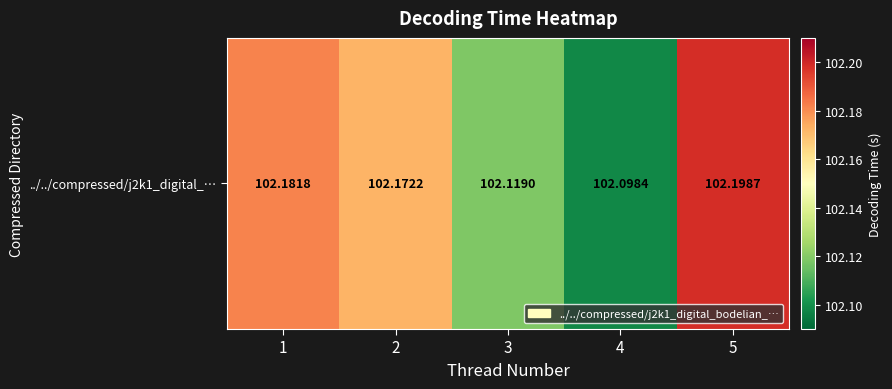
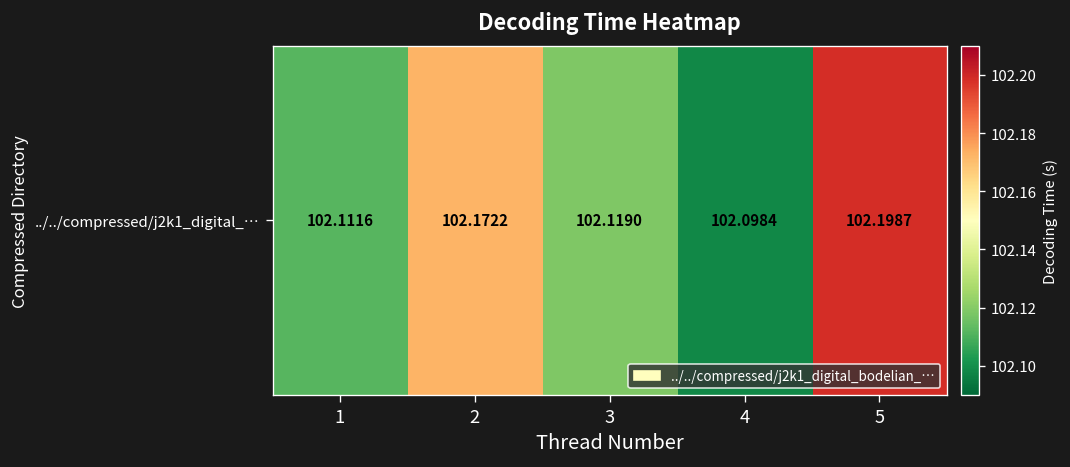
  {
    "../../compressed/j2k1_digital_…": {
-     "1": 102.1818,
+     "1": 102.1116,
      "2": 102.1722,
      "3": 102.1190,
      "4": 102.0984,
      "5": 102.1987
    }
  }
